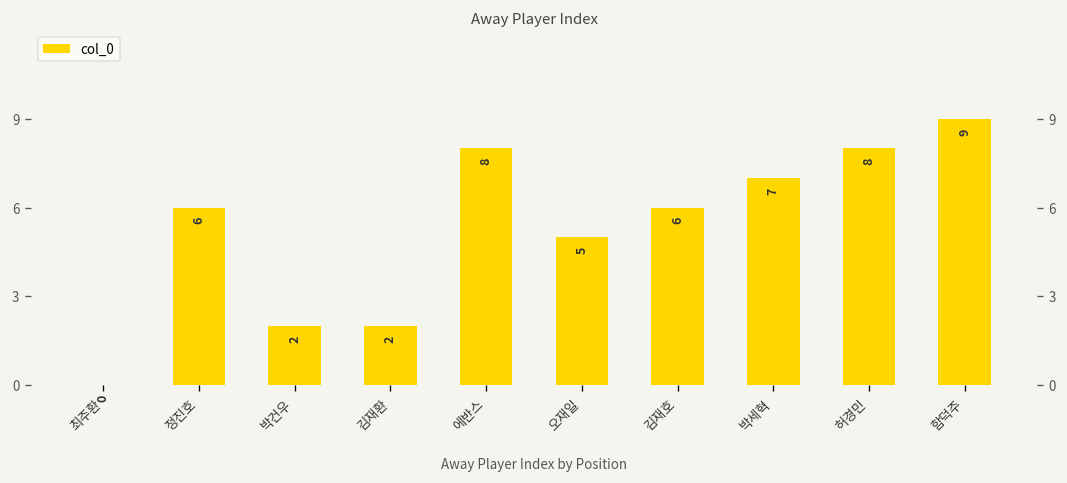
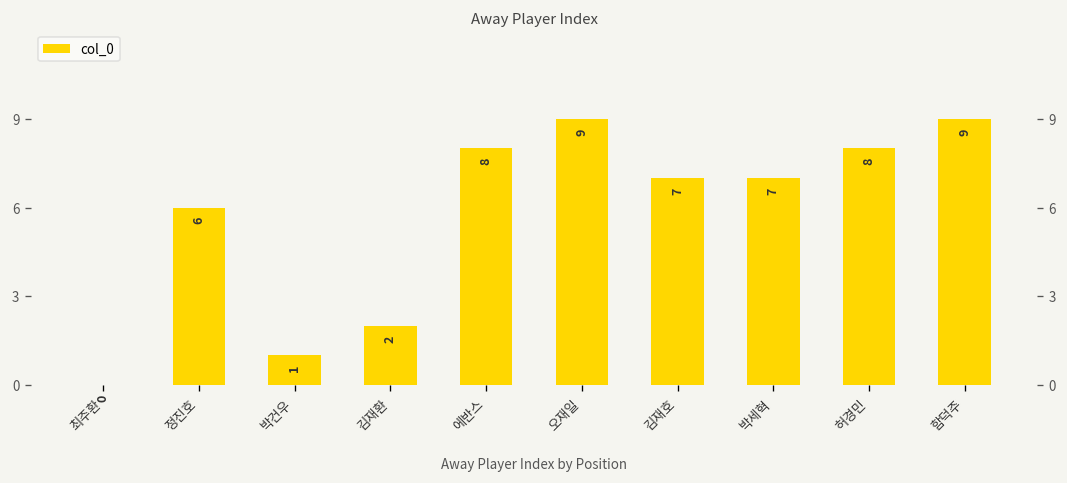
  {
    "최주환": 0,
    "정진호": 6,
-   "박건우": 2,
+   "박건우": 1,
    "김재환": 2,
    "에반스": 8,
-   "오재일": 5,
-   "김재호": 6,
+   "오재일": 9,
+   "김재호": 7,
    "박세혁": 7,
    "허경민": 8,
    "함덕주": 9
  }
